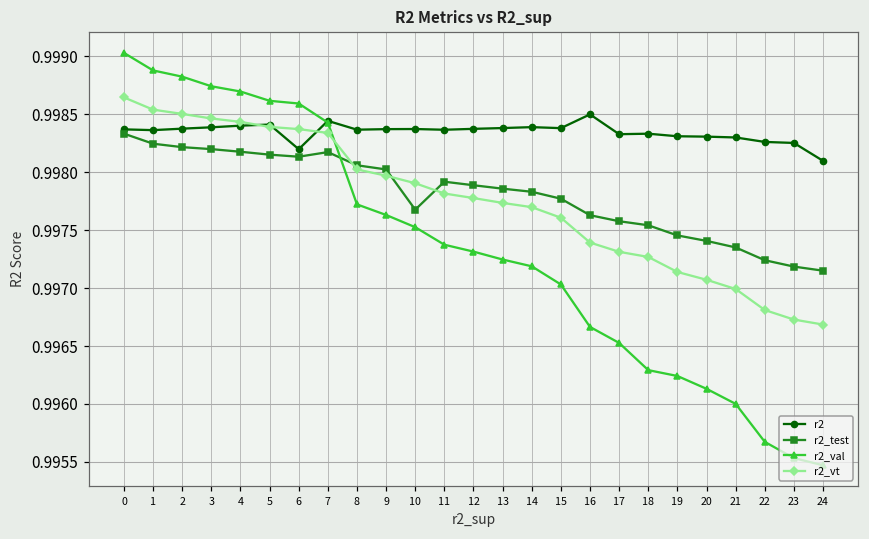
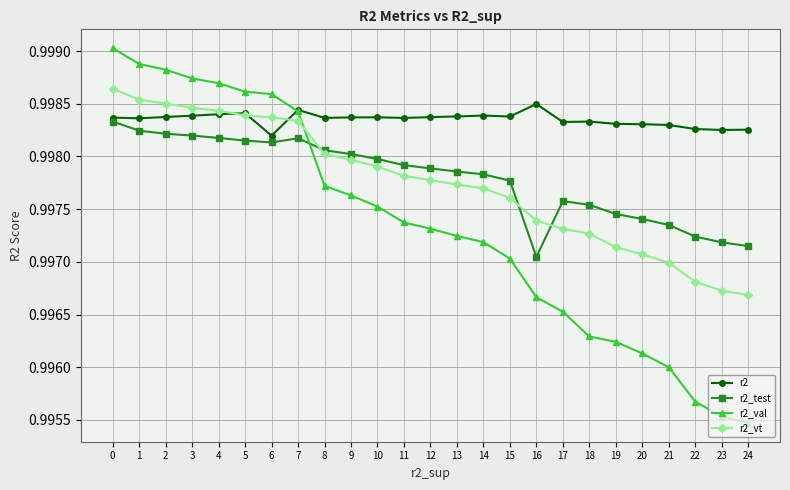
  {
    "r2": {
      "0": 0.99837,
      "1": 0.99836,
      "2": 0.99837,
      "3": 0.99839,
      "4": 0.99840,
      "6": 0.99820,
      "8": 0.99837,
      "9": 0.99837,
      "10": 0.99837,
      "11": 0.99837,
      "12": 0.99837,
      "13": 0.99838,
      "14": 0.99839,
      "15": 0.99838,
      "16": 0.99850,
      "17": 0.99833,
      "18": 0.99833,
      "19": 0.99831,
      "20": 0.99831,
      "21": 0.99830,
      "22": 0.99826,
      "23": 0.99825,
-     "24": 0.99810
+     "24": 0.99825
    },
    "r2_test": {
      "0": 0.99833,
      "1": 0.99825,
      "2": 0.99822,
      "3": 0.99820,
      "4": 0.99818,
      "5": 0.99815,
      "6": 0.99813,
      "7": 0.99817,
      "8": 0.99806,
      "9": 0.99802,
-     "10": 0.99768,
+     "10": 0.99798,
      "11": 0.99792,
      "12": 0.99789,
      "13": 0.99786,
      "14": 0.99783,
      "15": 0.99777,
-     "16": 0.99763,
+     "16": 0.99705,
      "17": 0.99758,
      "18": 0.99754,
      "19": 0.99745,
      "20": 0.99741,
      "21": 0.99735,
      "22": 0.99724,
      "23": 0.99718,
      "24": 0.99715
    },
    "r2_val": {
      "0": 0.99903,
      "1": 0.99888,
      "2": 0.99882,
      "3": 0.99874,
      "4": 0.99870,
      "5": 0.99862,
      "6": 0.99859,
      "8": 0.99772,
      "9": 0.99763,
      "10": 0.99752,
      "11": 0.99737,
      "12": 0.99731,
      "13": 0.99725,
      "14": 0.99719,
      "15": 0.99703,
      "16": 0.99666,
      "17": 0.99653,
      "18": 0.99629,
      "19": 0.99624,
      "20": 0.99613,
      "21": 0.99600,
      "22": 0.99567
    },
    "r2_vt": {
      "0": 0.99864,
      "1": 0.99854,
      "2": 0.99850,
      "3": 0.99846,
      "4": 0.99843,
      "6": 0.99837,
      "7": 0.99834,
      "8": 0.99802,
      "9": 0.99797,
      "10": 0.99790,
      "11": 0.99782,
      "12": 0.99778,
      "13": 0.99773,
      "14": 0.99770,
      "15": 0.99761,
      "16": 0.99739,
      "17": 0.99731,
      "18": 0.99727,
      "19": 0.99714,
      "20": 0.99707,
      "21": 0.99699,
      "22": 0.99681,
      "23": 0.99673,
      "24": 0.99668
    }
  }
